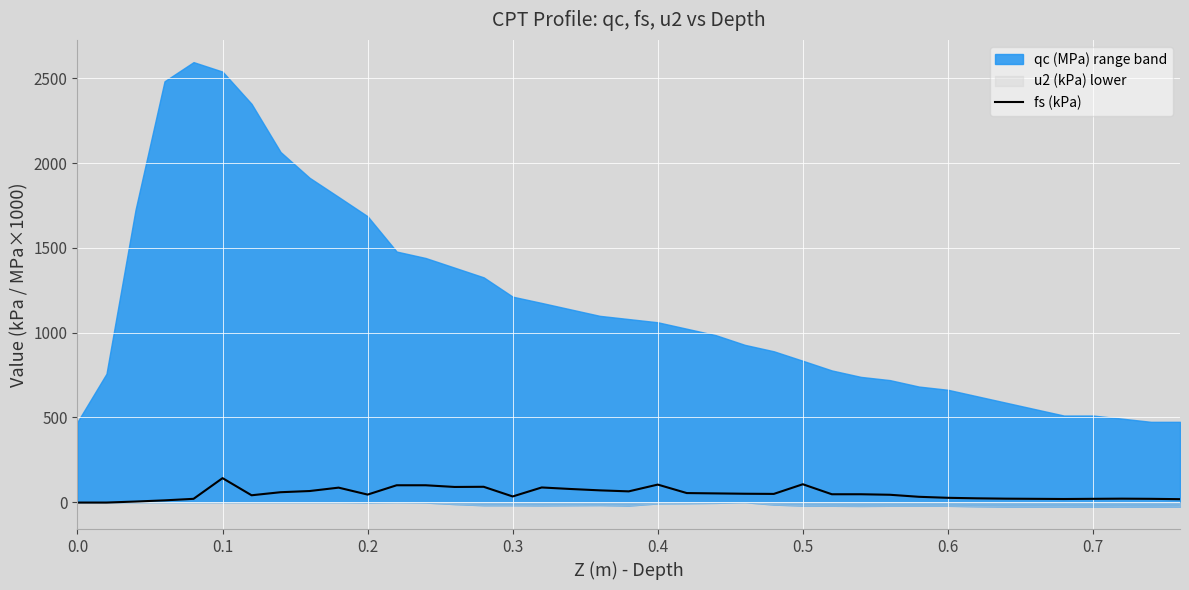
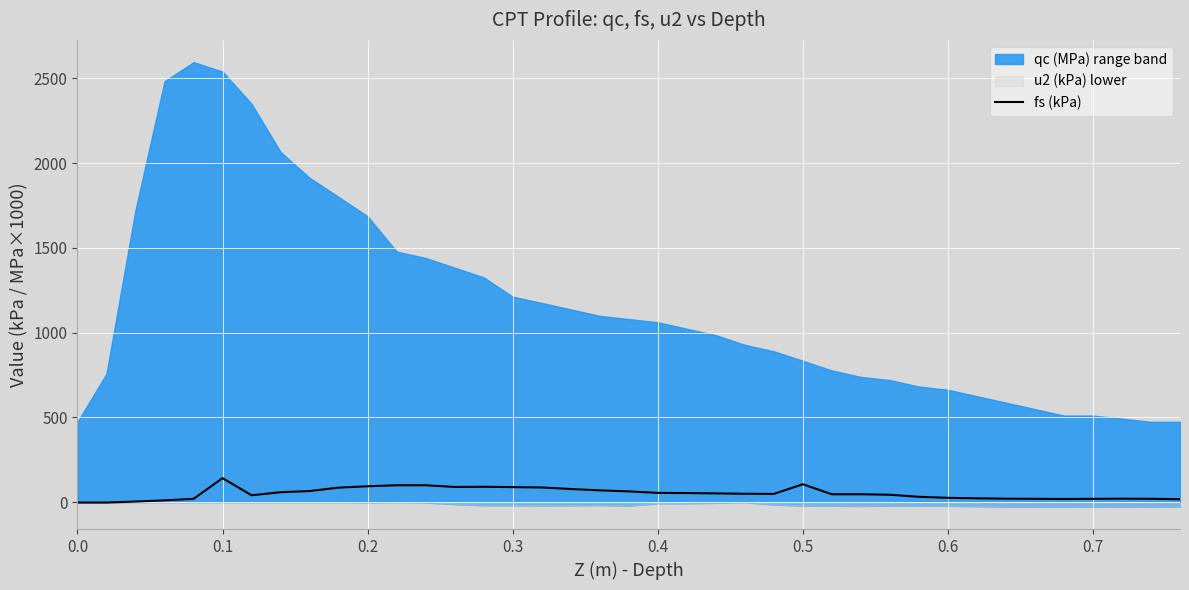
  {
    "qc (MPa) range band": {
      "0.0": 470,
      "0.1": 2540
    },
    "fs (kPa)": {
      "0.1": 140,
-     "0.2": 50,
-     "0.3": 30,
-     "0.4": 100,
+     "0.2": 90,
+     "0.3": 90,
+     "0.4": 60,
      "0.5": 110,
      "0.6": 30,
      "0.7": 20
    }
  }
